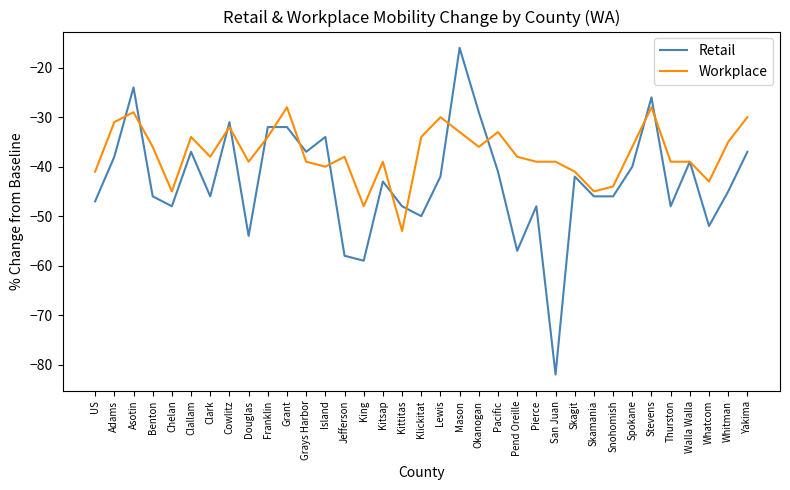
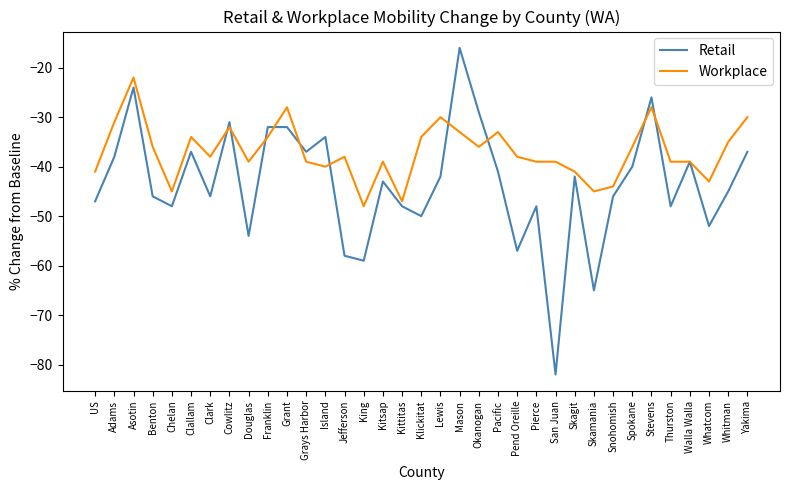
  {
    "Retail": {
      "US": -47,
      "Adams": -38,
      "Asotin": -24,
      "Benton": -46,
      "Chelan": -48,
      "Clallam": -37,
      "Clark": -46,
      "Cowlitz": -31,
      "Douglas": -54,
      "Franklin": -32,
      "Grant": -32,
      "Grays Harbor": -37,
      "Island": -34,
      "Jefferson": -58,
      "King": -59,
      "Kitsap": -43,
      "Kittitas": -48,
      "Klickitat": -50,
      "Lewis": -42,
      "Mason": -16,
      "Okanogan": -29,
      "Pacific": -41,
      "Pend Oreille": -57,
      "Pierce": -48,
      "San Juan": -82,
      "Skagit": -42,
-     "Skamania": -46,
+     "Skamania": -65,
      "Snohomish": -46,
      "Spokane": -40,
      "Stevens": -26,
      "Thurston": -48,
      "Whatcom": -52,
      "Whitman": -45,
      "Yakima": -37
    },
    "Workplace": {
      "US": -41,
      "Adams": -31,
-     "Asotin": -29,
+     "Asotin": -22,
      "Benton": -36,
      "Chelan": -45,
      "Clallam": -34,
      "Clark": -38,
      "Cowlitz": -32,
      "Douglas": -39,
      "Franklin": -34,
      "Grant": -28,
      "Grays Harbor": -39,
      "Island": -40,
      "Jefferson": -38,
      "King": -48,
      "Kitsap": -39,
-     "Kittitas": -53,
+     "Kittitas": -47,
      "Klickitat": -34,
      "Lewis": -30,
      "Mason": -33,
      "Okanogan": -36,
      "Pacific": -33,
      "Pend Oreille": -38,
      "Pierce": -39,
      "San Juan": -39,
      "Skagit": -41,
      "Skamania": -45,
      "Snohomish": -44,
      "Spokane": -36,
      "Stevens": -28,
      "Thurston": -39,
      "Whatcom": -43,
      "Whitman": -35,
      "Yakima": -30
    }
  }
